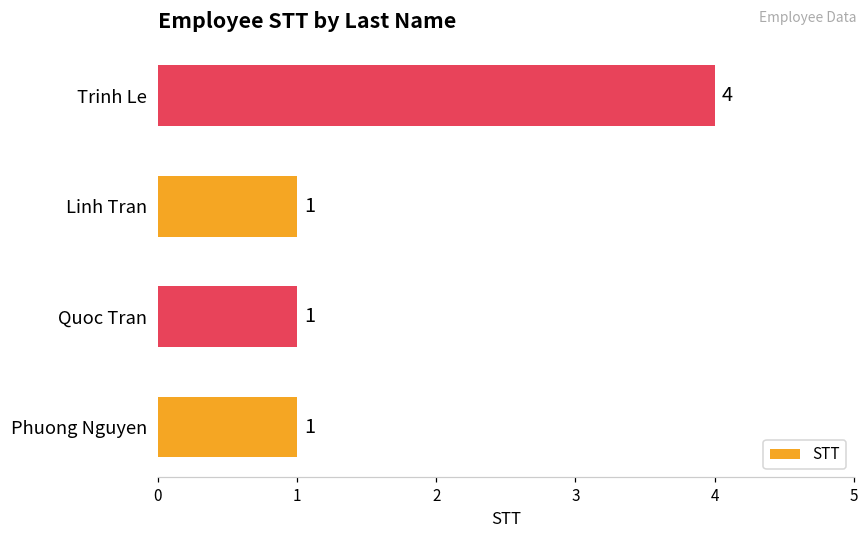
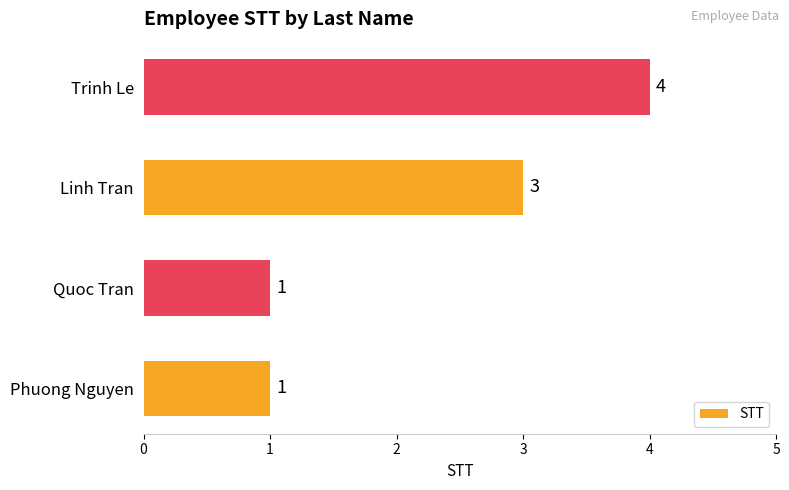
  {
    "Trinh Le": 4,
-   "Linh Tran": 1,
+   "Linh Tran": 3,
    "Quoc Tran": 1,
    "Phuong Nguyen": 1
  }
